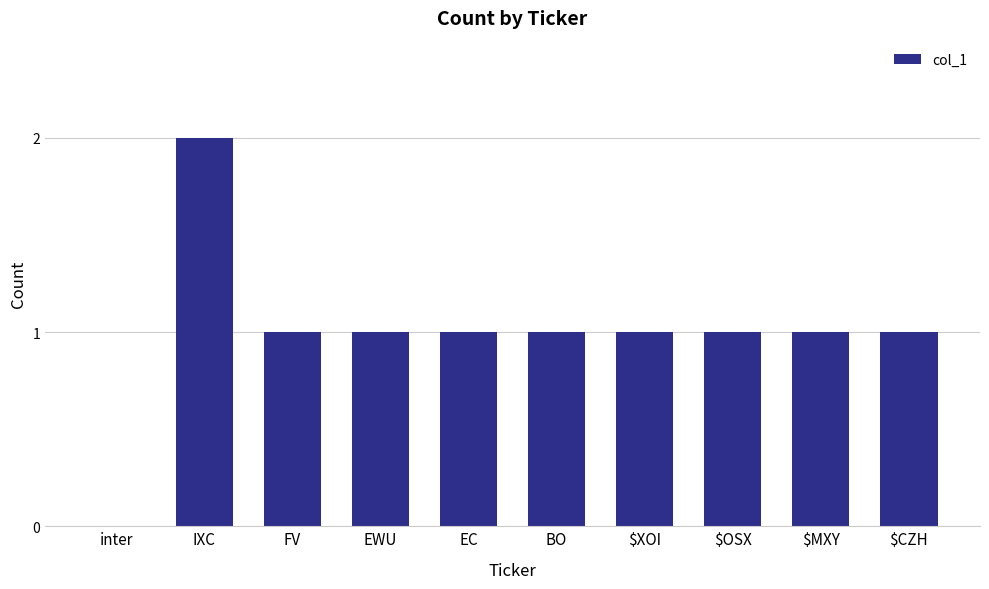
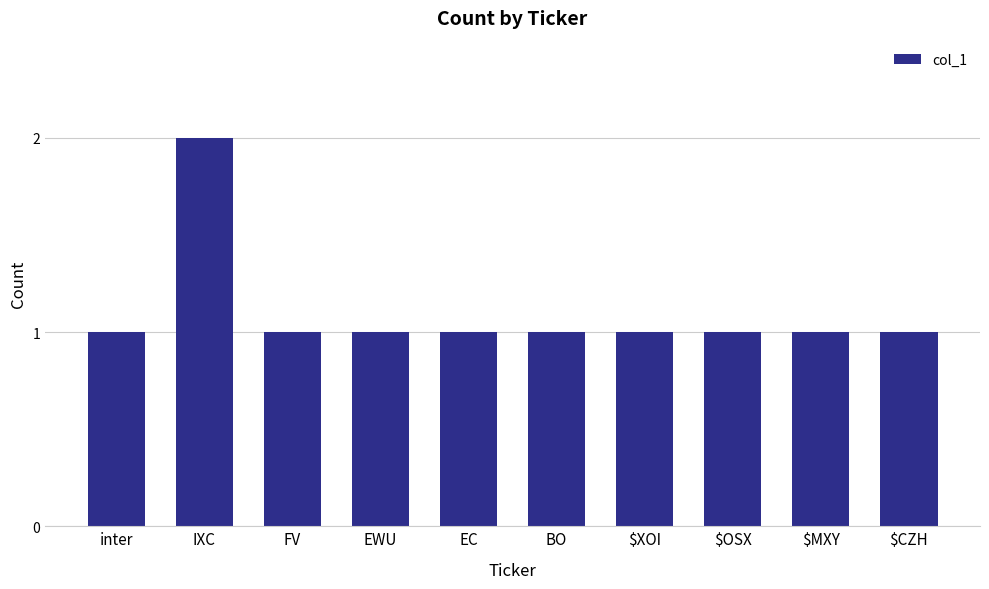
  {
-   "inter": 0,
+   "inter": 1,
    "IXC": 2,
    "FV": 1,
    "EWU": 1,
    "EC": 1,
    "BO": 1,
    "$XOI": 1,
    "$OSX": 1,
    "$MXY": 1,
    "$CZH": 1
  }
